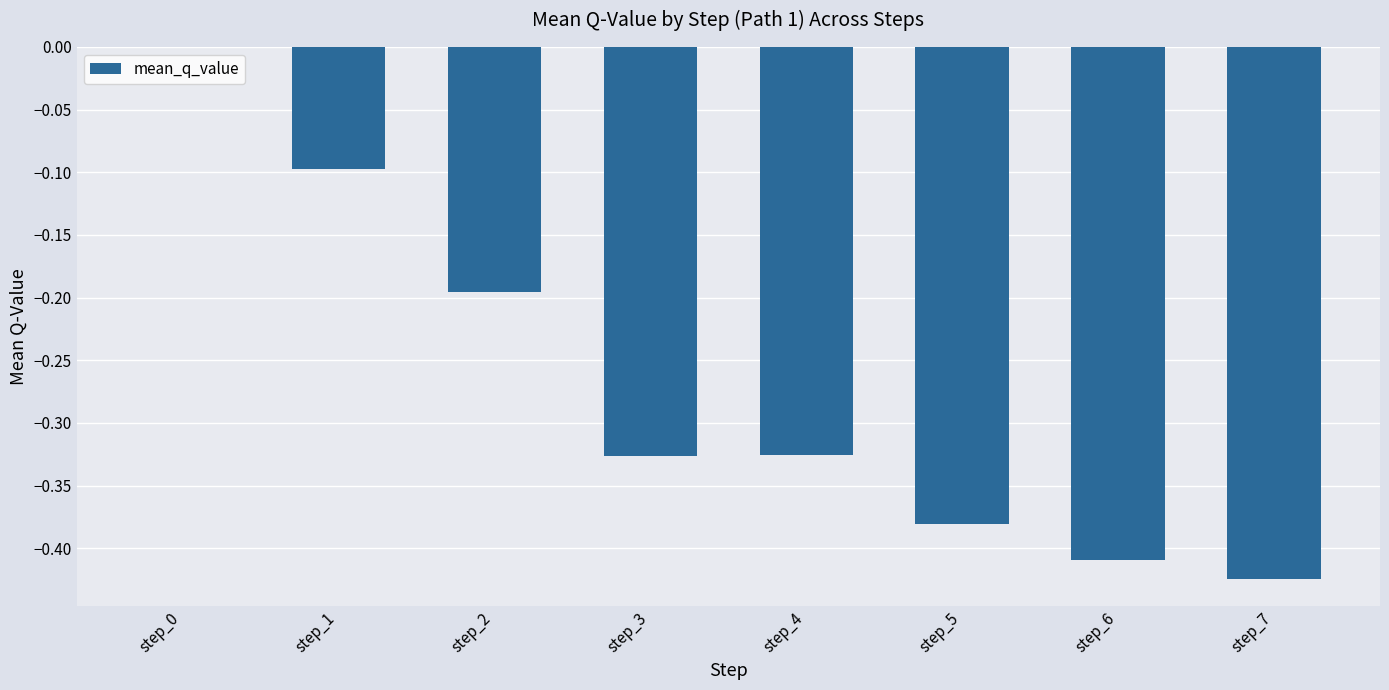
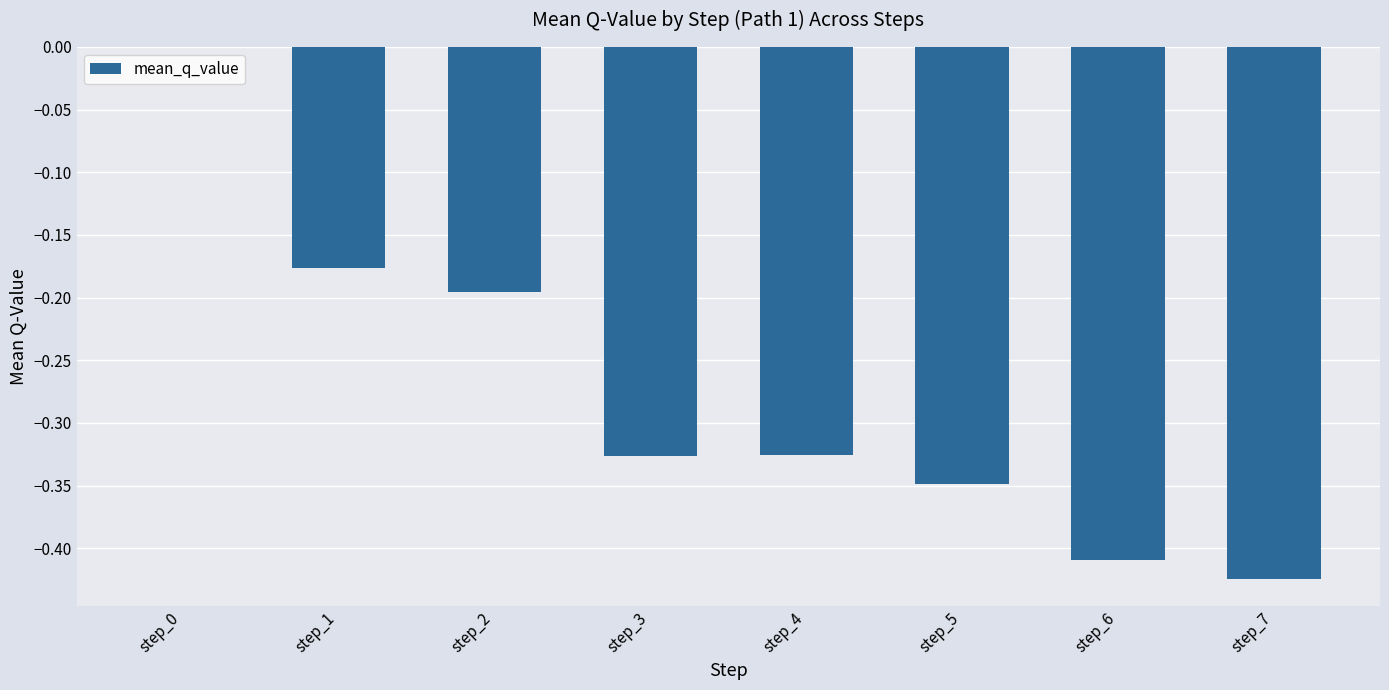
  {
    "step_0": 0.000,
-   "step_1": -0.097,
+   "step_1": -0.177,
    "step_2": -0.195,
    "step_3": -0.326,
    "step_4": -0.326,
-   "step_5": -0.381,
+   "step_5": -0.348,
    "step_6": -0.409,
    "step_7": -0.425
  }
